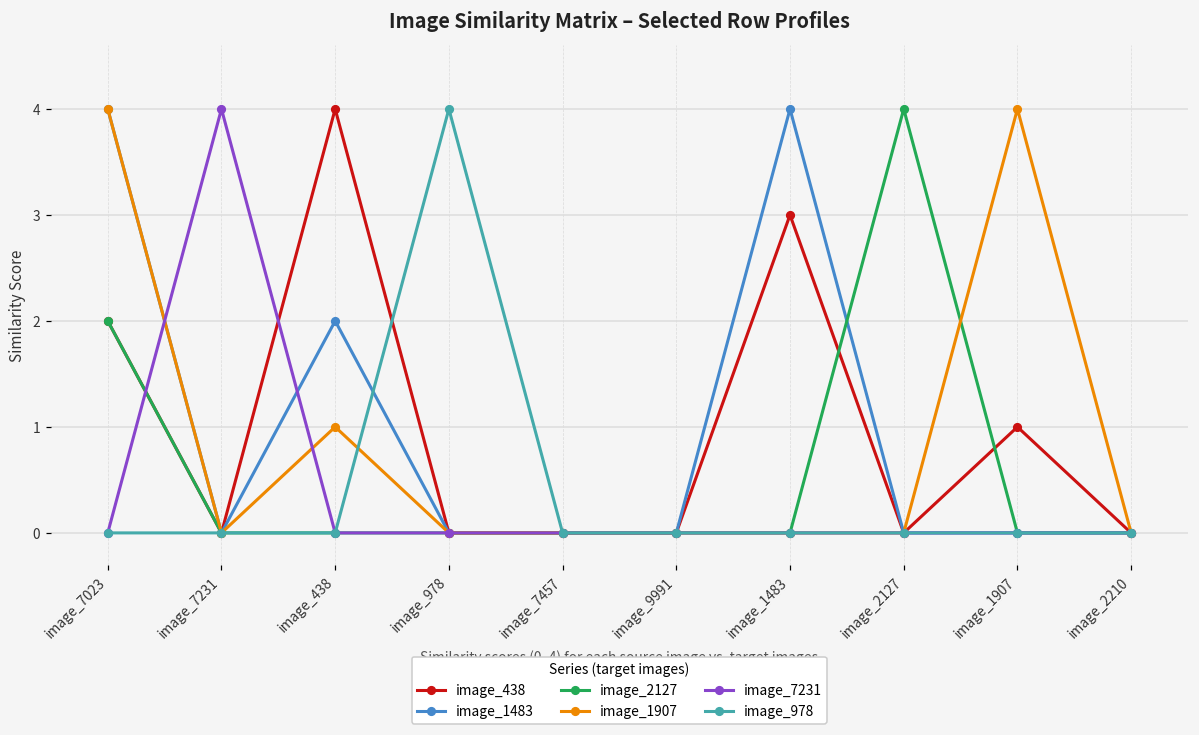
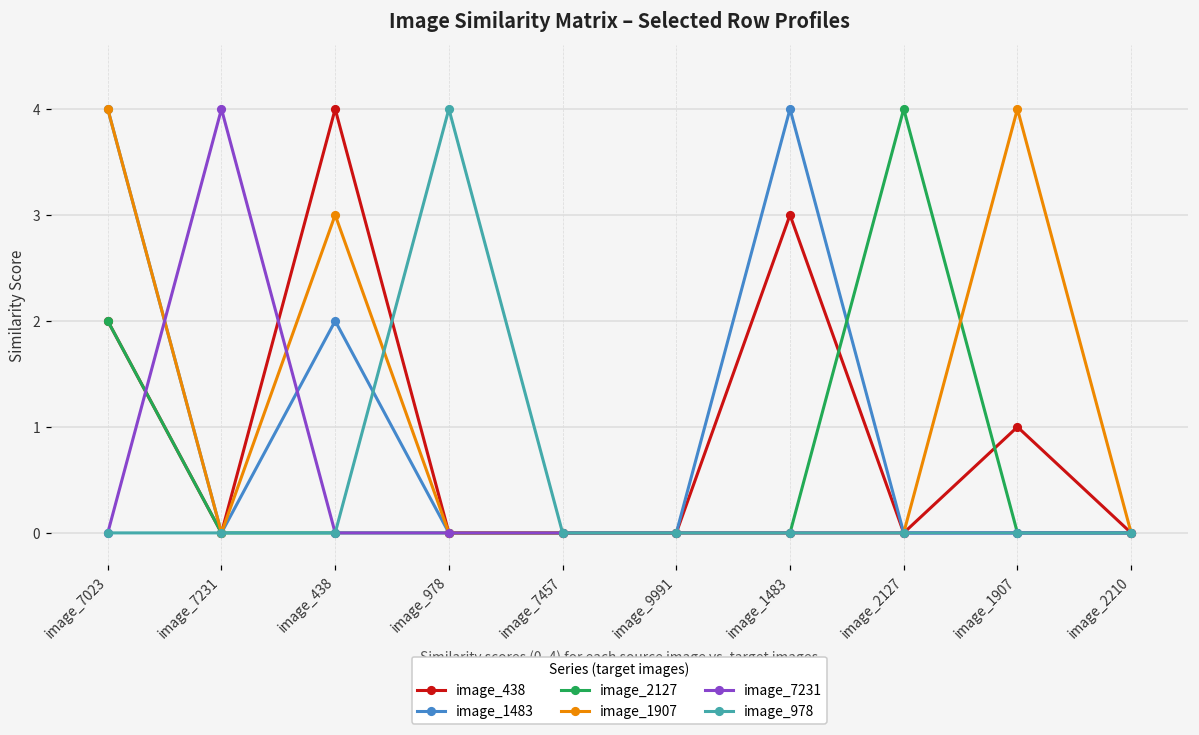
  {
    "image_438": {
      "image_438": 4,
      "image_1483": 3,
      "image_1907": 1
    },
    "image_2127": {
      "image_2127": 4
    },
    "image_1907": {
-     "image_438": 1,
+     "image_438": 3,
      "image_1907": 4
    },
    "image_7231": {
      "image_7231": 4
    }
  }
